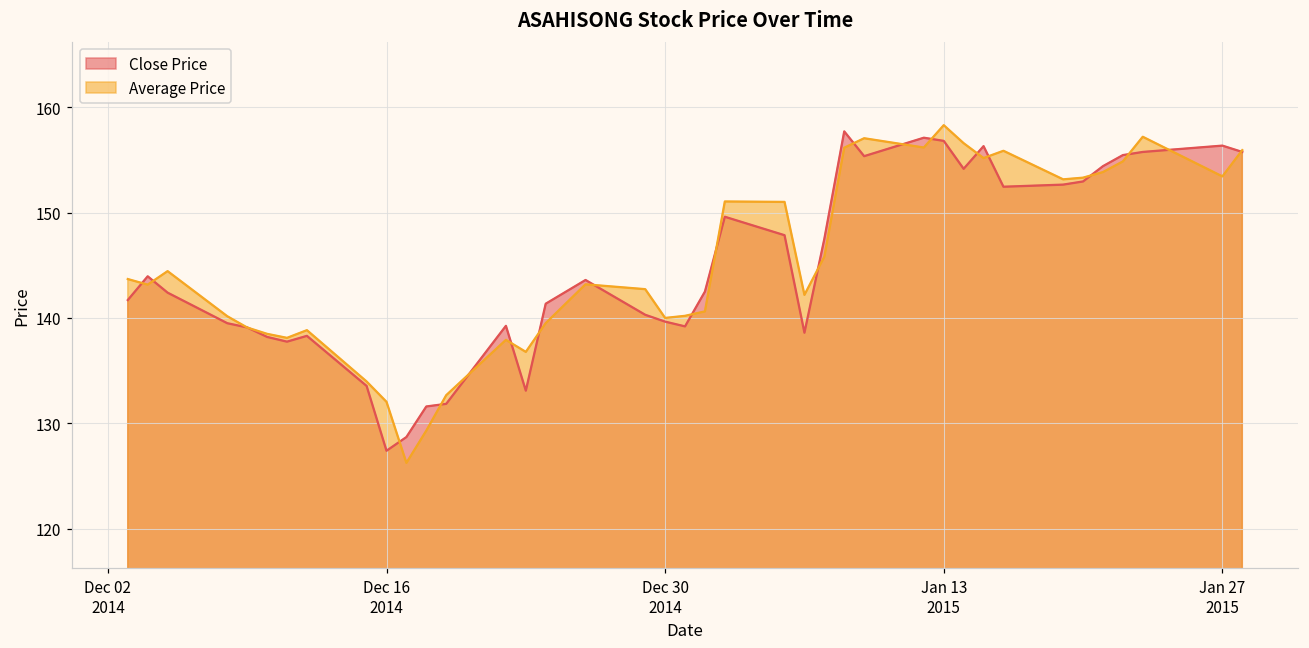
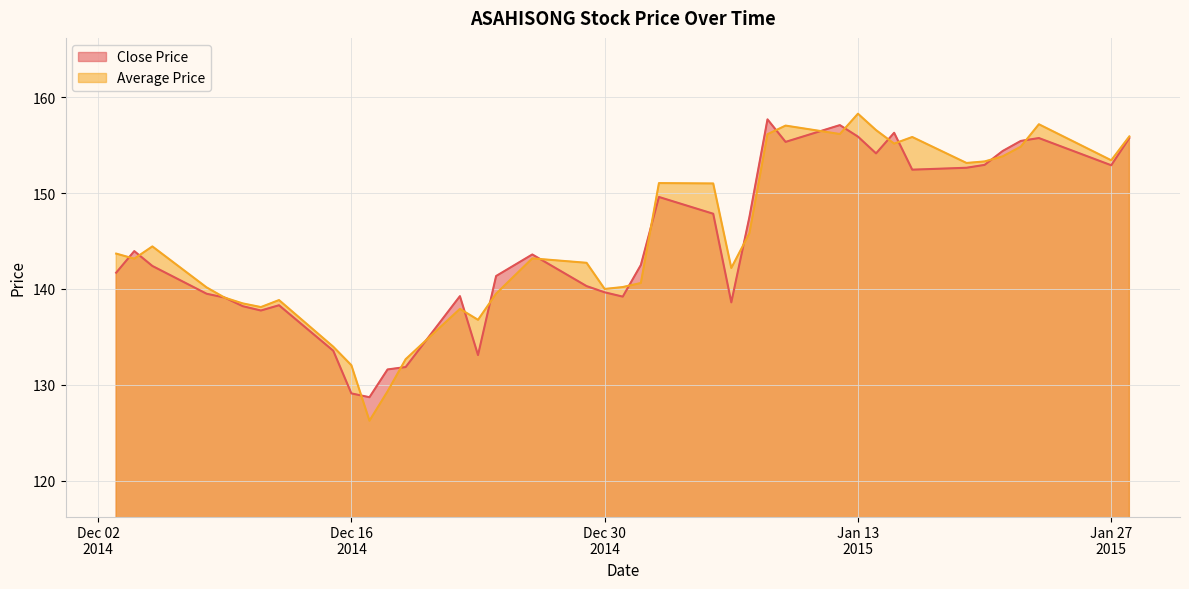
  {
    "Close Price": {
-     "Dec 16 2014": 127,
+     "Dec 16 2014": 129,
      "Dec 30 2014": 140,
-     "Jan 13 2015": 157,
-     "Jan 27 2015": 156
+     "Jan 13 2015": 156,
+     "Jan 27 2015": 153
    },
    "Average Price": {
      "Dec 16 2014": 132,
      "Dec 30 2014": 140,
      "Jan 13 2015": 158,
      "Jan 27 2015": 153
    }
  }
